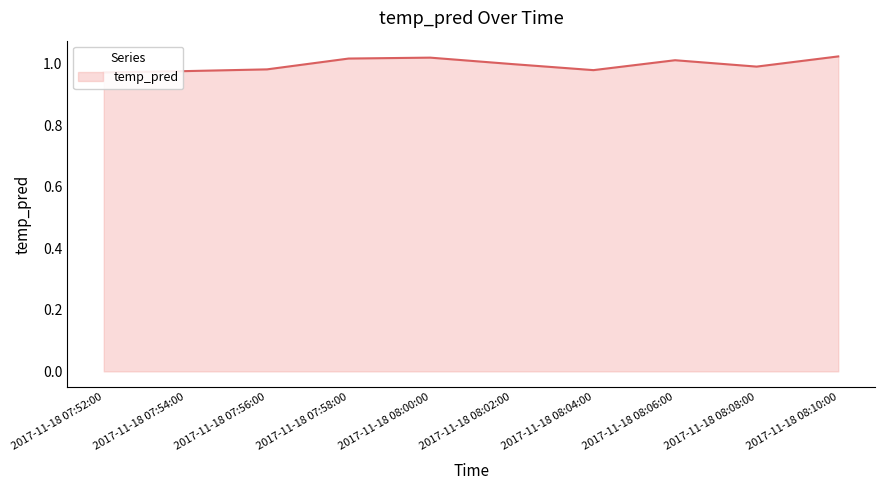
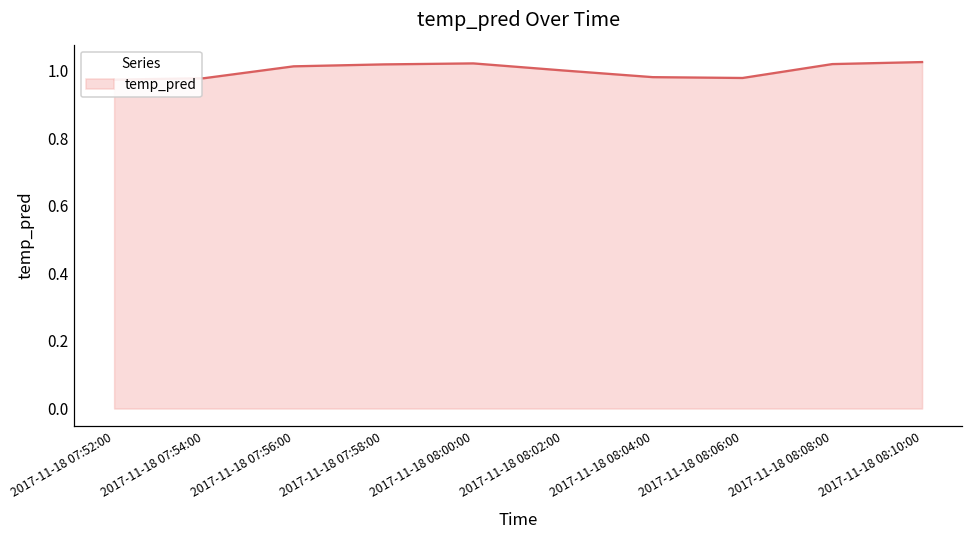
  {
    "2017-11-18 07:54:00": 0.98,
-   "2017-11-18 07:56:00": 0.98,
+   "2017-11-18 07:56:00": 1.01,
    "2017-11-18 07:58:00": 1.02,
    "2017-11-18 08:00:00": 1.02,
    "2017-11-18 08:02:00": 1.00,
    "2017-11-18 08:04:00": 0.98,
-   "2017-11-18 08:06:00": 1.01,
-   "2017-11-18 08:08:00": 0.99,
+   "2017-11-18 08:06:00": 0.98,
+   "2017-11-18 08:08:00": 1.02,
    "2017-11-18 08:10:00": 1.02
  }
